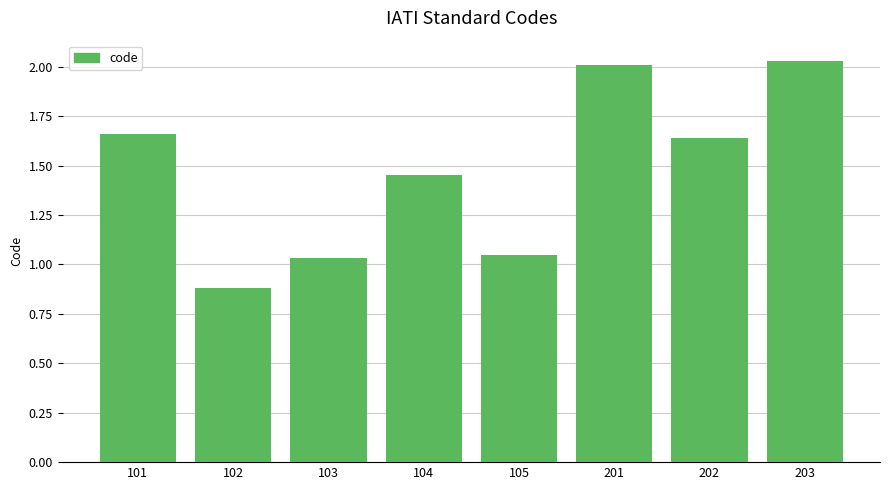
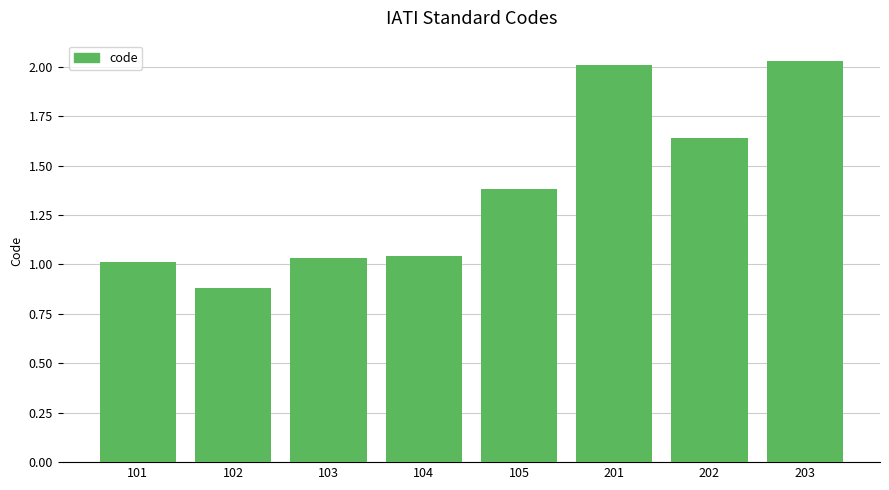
  {
-   "101": 1.66,
+   "101": 1.01,
    "102": 0.88,
    "103": 1.03,
-   "104": 1.45,
-   "105": 1.05,
+   "104": 1.04,
+   "105": 1.38,
    "201": 2.01,
    "202": 1.64,
    "203": 2.03
  }
